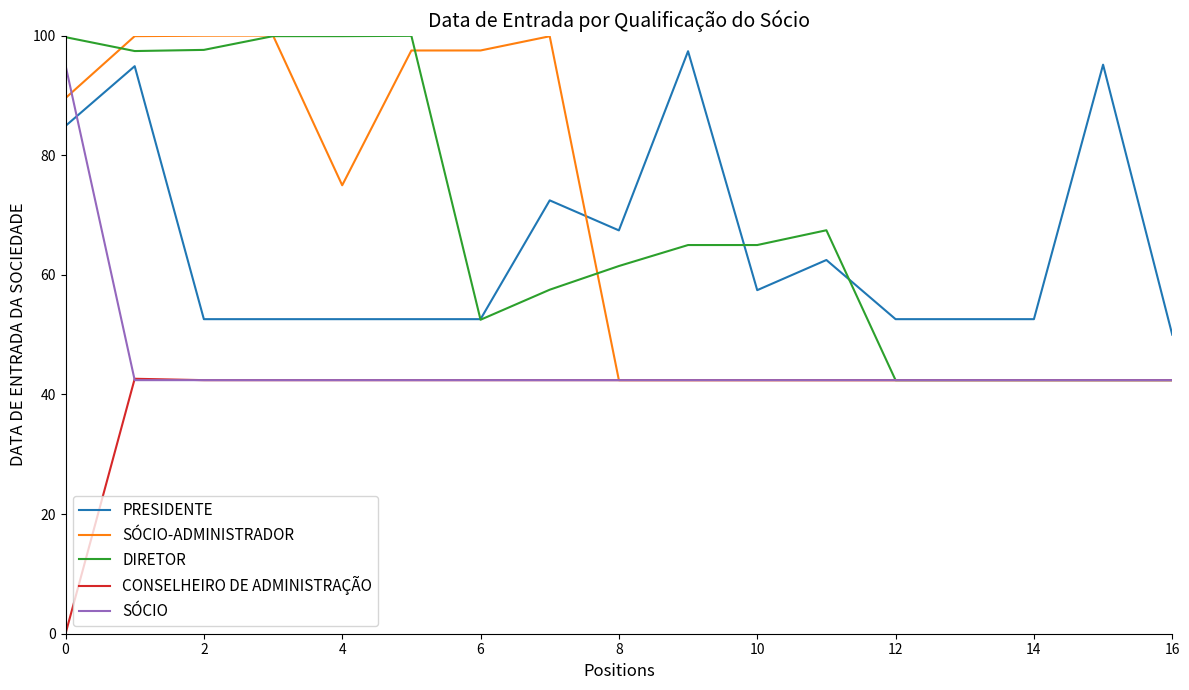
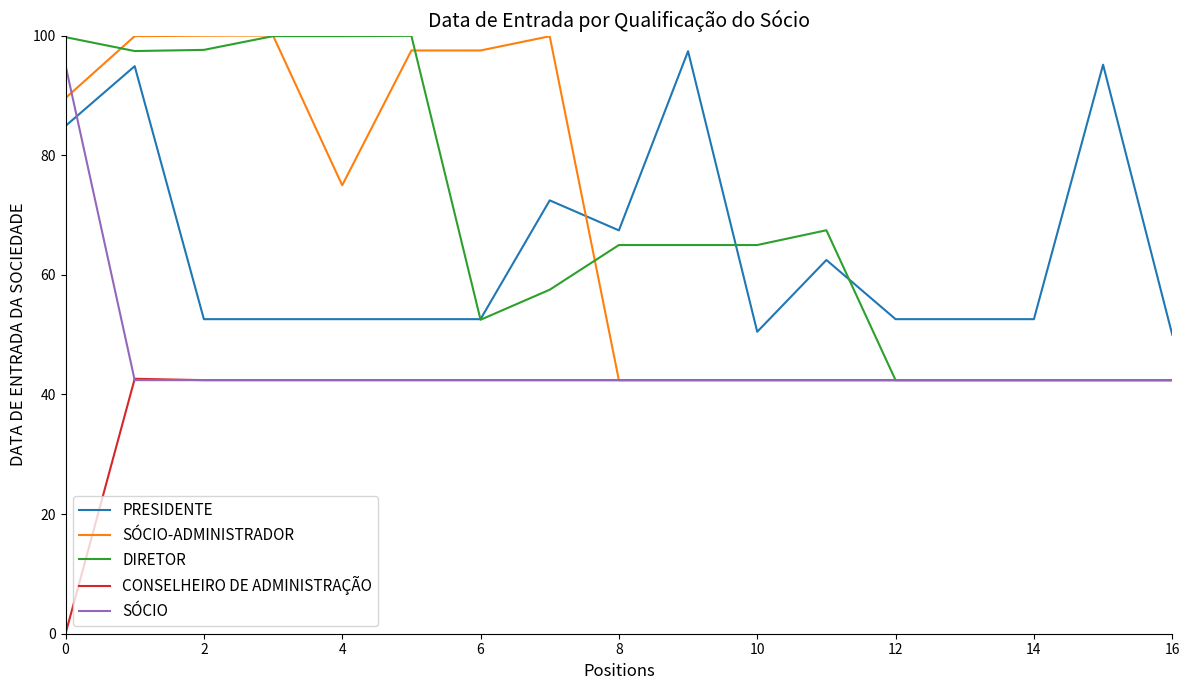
  {
    "PRESIDENTE": {
      "0": 85,
      "2": 53,
      "4": 53,
      "8": 67,
-     "10": 57,
+     "10": 50,
      "12": 53,
      "14": 53,
      "16": 50
    },
    "SÓCIO-ADMINISTRADOR": {
      "0": 90,
      "2": 100,
      "4": 75,
      "6": 98
    },
    "DIRETOR": {
      "0": 100,
      "2": 98,
      "4": 100,
-     "8": 61,
+     "8": 65,
      "10": 65
    },
    "CONSELHEIRO DE ADMINISTRAÇÃO": {
      "0": 0
    },
    "SÓCIO": {
      "0": 95
    }
  }
